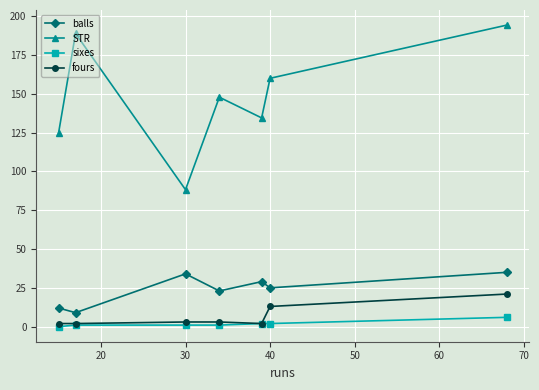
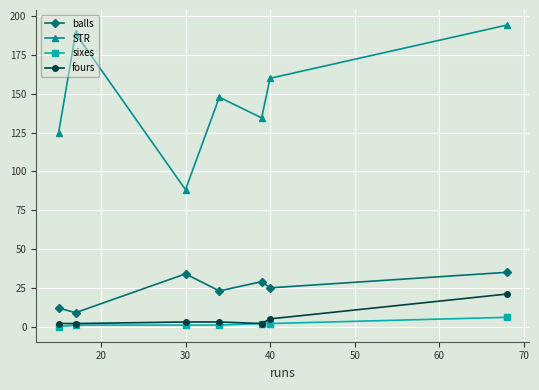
  {
    "fours": {
      "30": 3,
-     "40": 13
+     "40": 5
    }
  }
